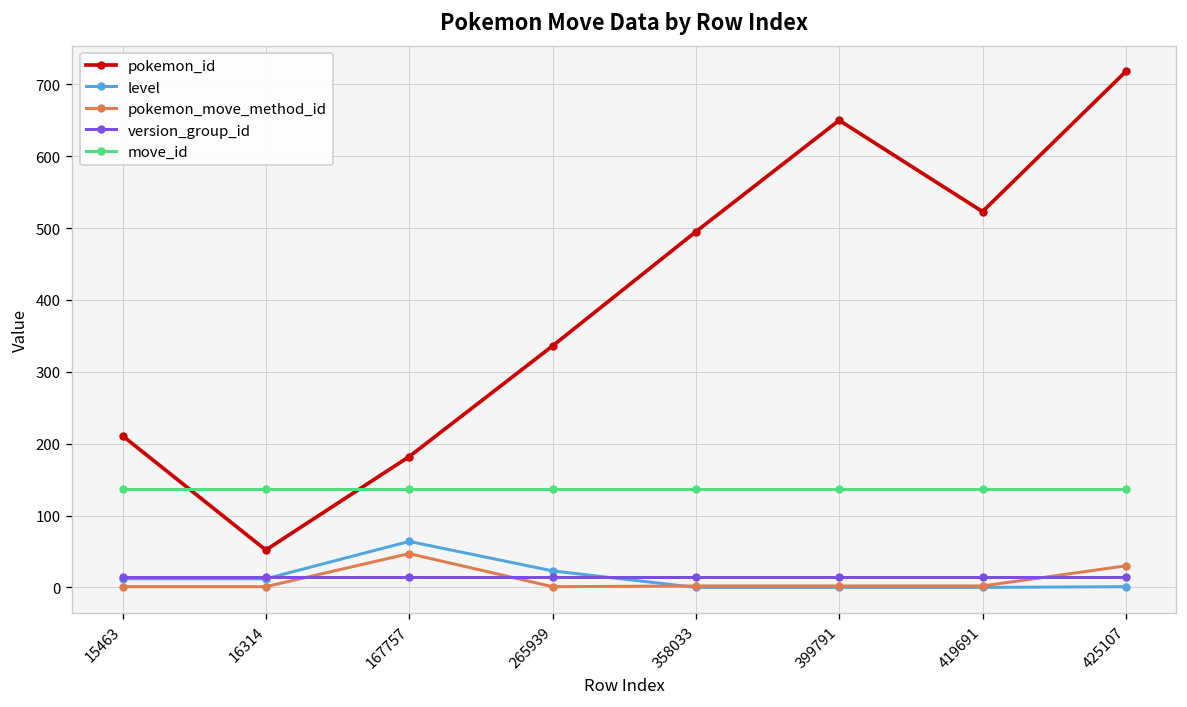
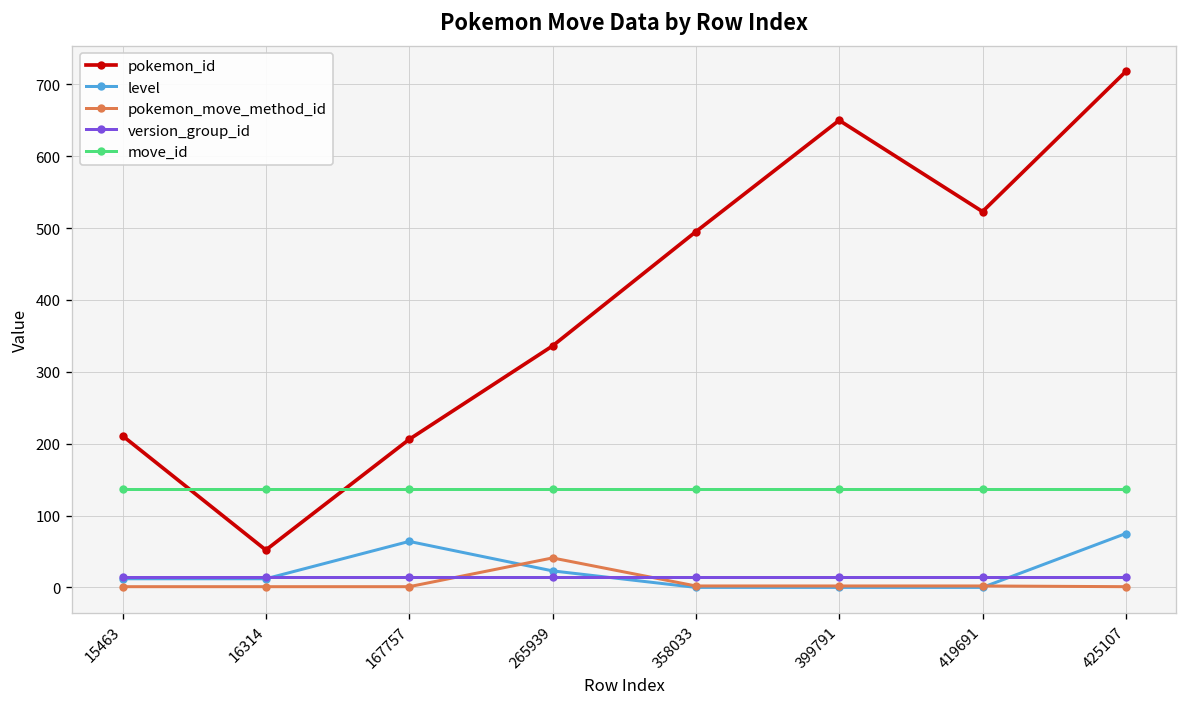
  {
    "pokemon_id": {
      "15463": 210,
      "16314": 50,
-     "167757": 180,
+     "167757": 210,
      "265939": 340,
      "358033": 500,
      "399791": 650,
      "419691": 520,
      "425107": 720
    },
    "level": {
      "167757": 60,
      "265939": 20,
-     "425107": 0
+     "425107": 80
    },
    "pokemon_move_method_id": {
      "15463": 0,
      "16314": 0,
-     "167757": 50,
-     "265939": 0,
-     "425107": 30
+     "167757": 0,
+     "265939": 40,
+     "425107": 0
    },
    "version_group_id": {
      "167757": 20,
      "265939": 20,
      "358033": 20,
      "399791": 20,
      "419691": 20,
      "425107": 20
    },
    "move_id": {
      "15463": 140,
      "16314": 140,
      "167757": 140,
      "265939": 140,
      "358033": 140,
      "399791": 140,
      "419691": 140,
      "425107": 140
    }
  }
